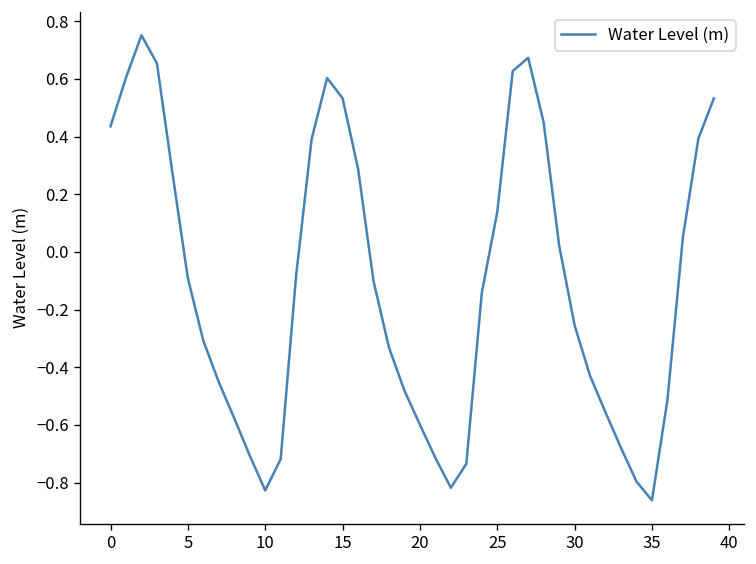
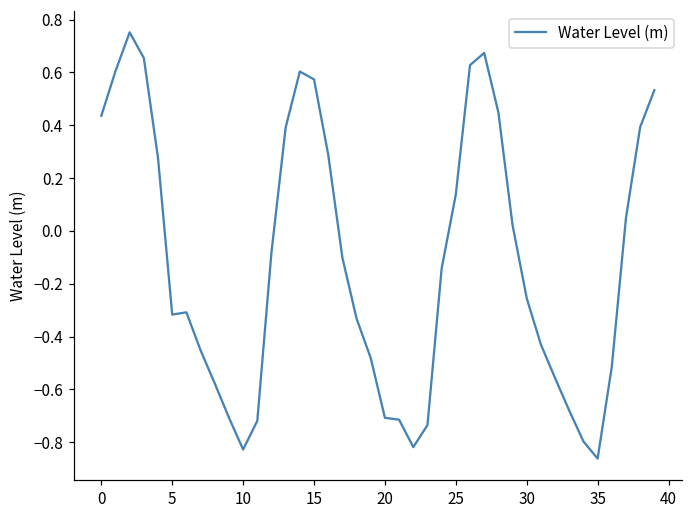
  {
    "0": 0.44,
-   "5": -0.09,
+   "5": -0.32,
    "10": -0.83,
-   "15": 0.53,
-   "20": -0.60,
+   "15": 0.57,
+   "20": -0.71,
    "25": 0.14,
    "30": -0.25,
    "35": -0.86
  }
